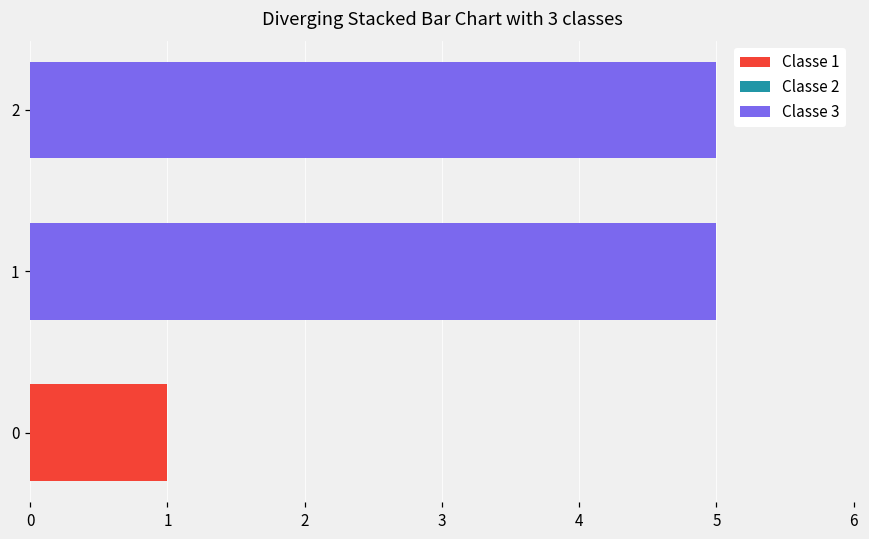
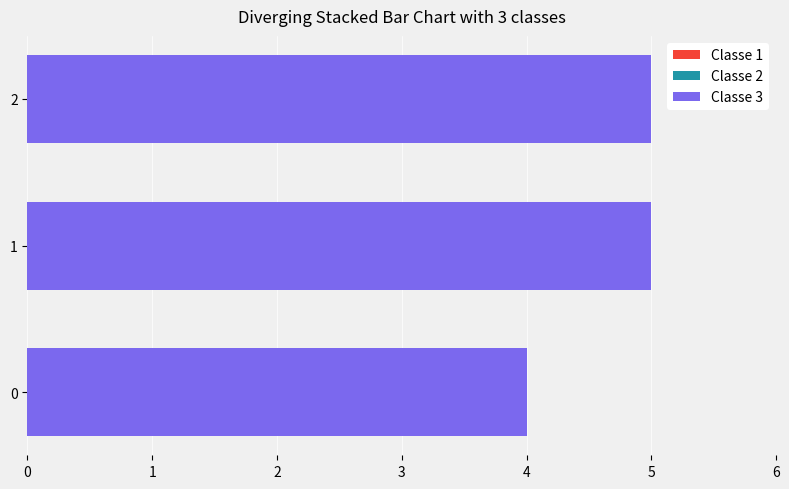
  {
    "2": 5,
    "1": 5,
-   "0": 1
+   "0": 4
  }
